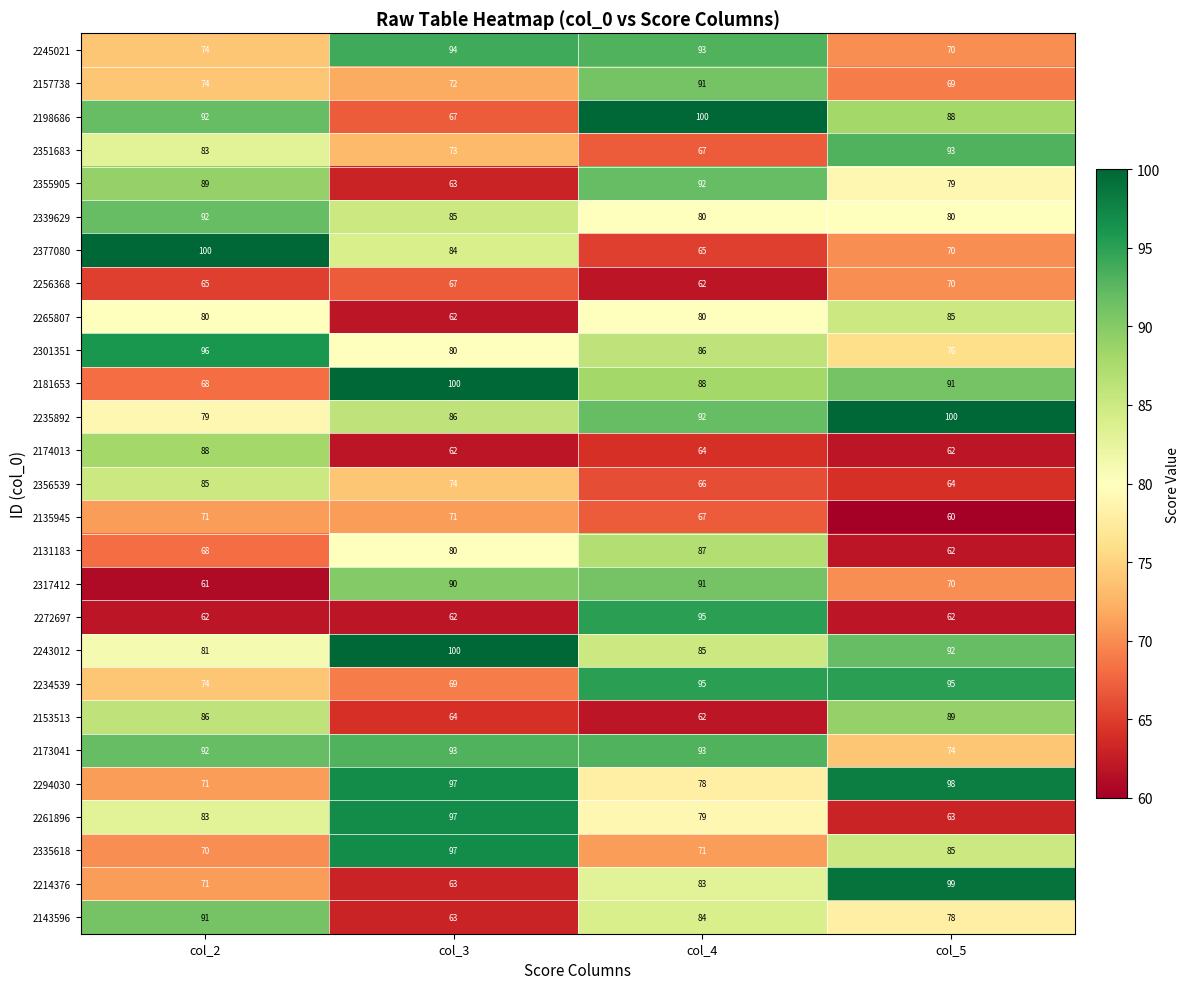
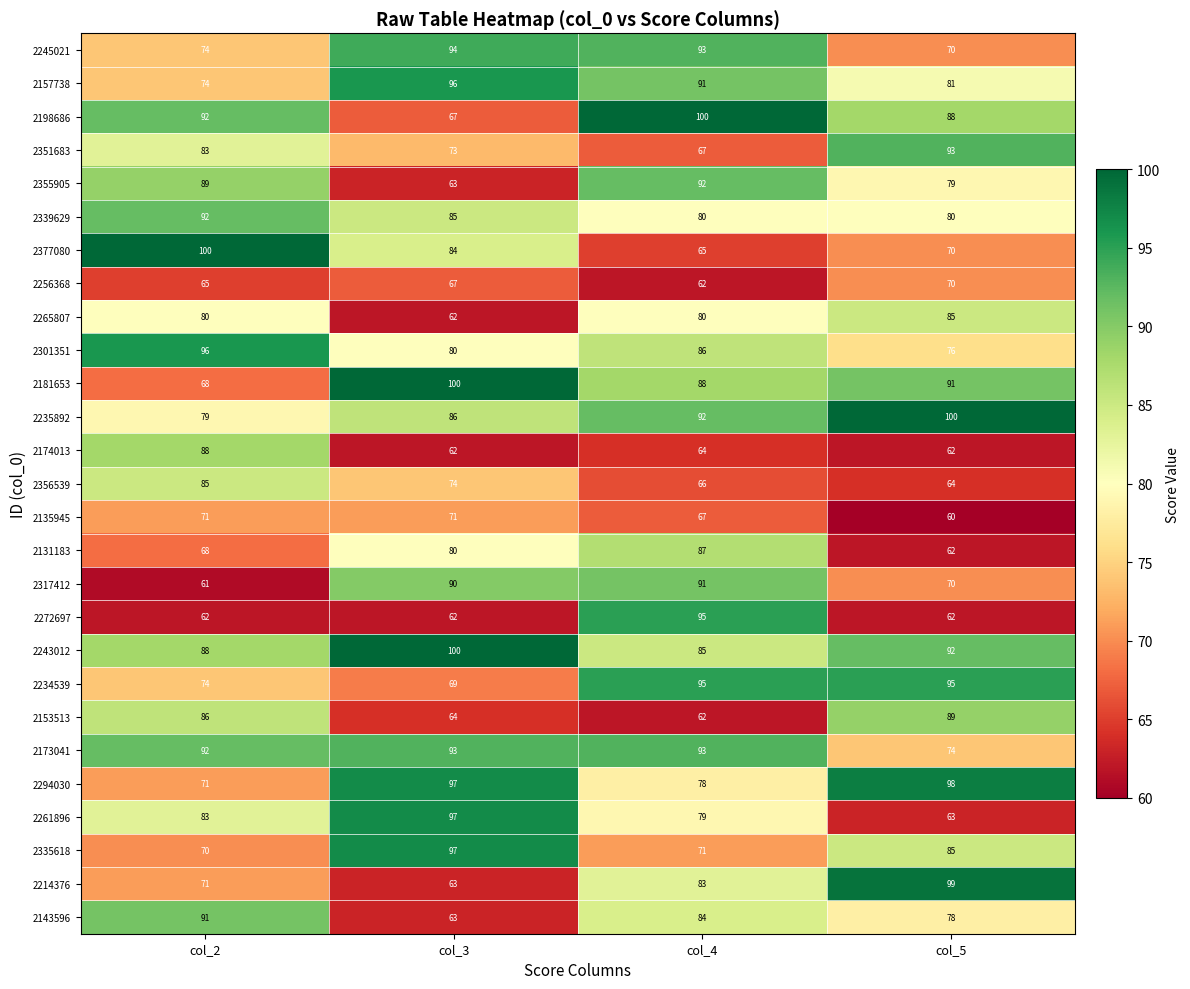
  {
    "2245021": {
      "col_2": 74,
      "col_3": 94,
      "col_4": 93,
      "col_5": 70
    },
    "2157738": {
      "col_2": 74,
-     "col_3": 72,
+     "col_3": 96,
      "col_4": 91,
-     "col_5": 69
+     "col_5": 81
    },
    "2198686": {
      "col_2": 92,
      "col_3": 67,
      "col_4": 100,
      "col_5": 88
    },
    "2351683": {
      "col_2": 83,
      "col_3": 73,
      "col_4": 67,
      "col_5": 93
    },
    "2355905": {
      "col_2": 89,
      "col_3": 63,
      "col_4": 92,
      "col_5": 79
    },
    "2339629": {
      "col_2": 92,
      "col_3": 85,
      "col_4": 80,
      "col_5": 80
    },
    "2377080": {
      "col_2": 100,
      "col_3": 84,
      "col_4": 65,
      "col_5": 70
    },
    "2256368": {
      "col_2": 65,
      "col_3": 67,
      "col_4": 62,
      "col_5": 70
    },
    "2265807": {
      "col_2": 80,
      "col_3": 62,
      "col_4": 80,
      "col_5": 85
    },
    "2301351": {
      "col_2": 96,
      "col_3": 80,
      "col_4": 86,
      "col_5": 76
    },
    "2181653": {
      "col_2": 68,
      "col_3": 100,
      "col_4": 88,
      "col_5": 91
    },
    "2235892": {
      "col_2": 79,
      "col_3": 86,
      "col_4": 92,
      "col_5": 100
    },
    "2174013": {
      "col_2": 88,
      "col_3": 62,
      "col_4": 64,
      "col_5": 62
    },
    "2356539": {
      "col_2": 85,
      "col_3": 74,
      "col_4": 66,
      "col_5": 64
    },
    "2135945": {
      "col_2": 71,
      "col_3": 71,
      "col_4": 67,
      "col_5": 60
    },
    "2131183": {
      "col_2": 68,
      "col_3": 80,
      "col_4": 87,
      "col_5": 62
    },
    "2317412": {
      "col_2": 61,
      "col_3": 90,
      "col_4": 91,
      "col_5": 70
    },
    "2272697": {
      "col_2": 62,
      "col_3": 62,
      "col_4": 95,
      "col_5": 62
    },
    "2243012": {
-     "col_2": 81,
+     "col_2": 88,
      "col_3": 100,
      "col_4": 85,
      "col_5": 92
    },
    "2234539": {
      "col_2": 74,
      "col_3": 69,
      "col_4": 95,
      "col_5": 95
    },
    "2153513": {
      "col_2": 86,
      "col_3": 64,
      "col_4": 62,
      "col_5": 89
    },
    "2173041": {
      "col_2": 92,
      "col_3": 93,
      "col_4": 93,
      "col_5": 74
    },
    "2294030": {
      "col_2": 71,
      "col_3": 97,
      "col_4": 78,
      "col_5": 98
    },
    "2261896": {
      "col_2": 83,
      "col_3": 97,
      "col_4": 79,
      "col_5": 63
    },
    "2335618": {
      "col_2": 70,
      "col_3": 97,
      "col_4": 71,
      "col_5": 85
    },
    "2214376": {
      "col_2": 71,
      "col_3": 63,
      "col_4": 83,
      "col_5": 99
    },
    "2143596": {
      "col_2": 91,
      "col_3": 63,
      "col_4": 84,
      "col_5": 78
    }
  }
